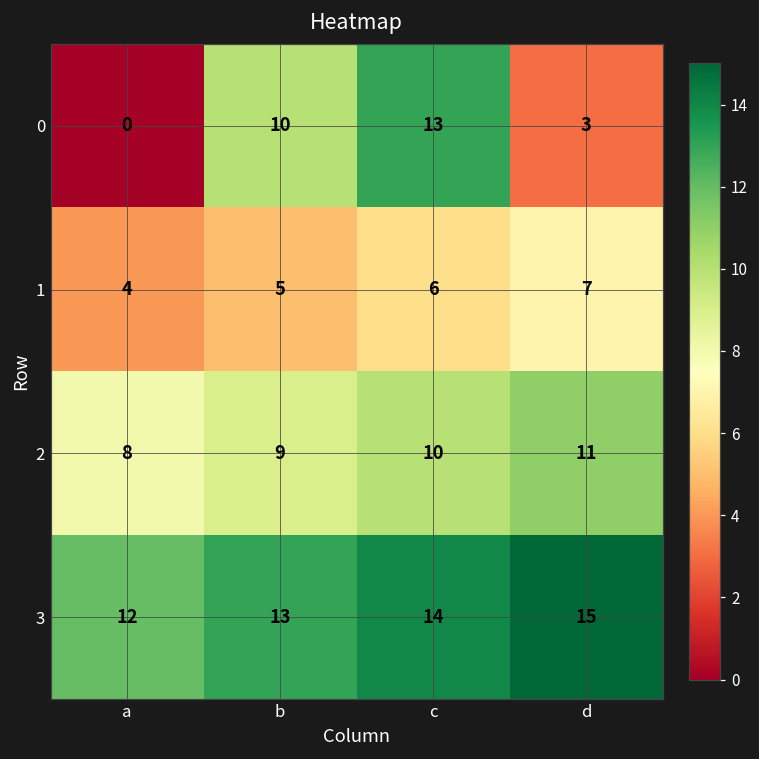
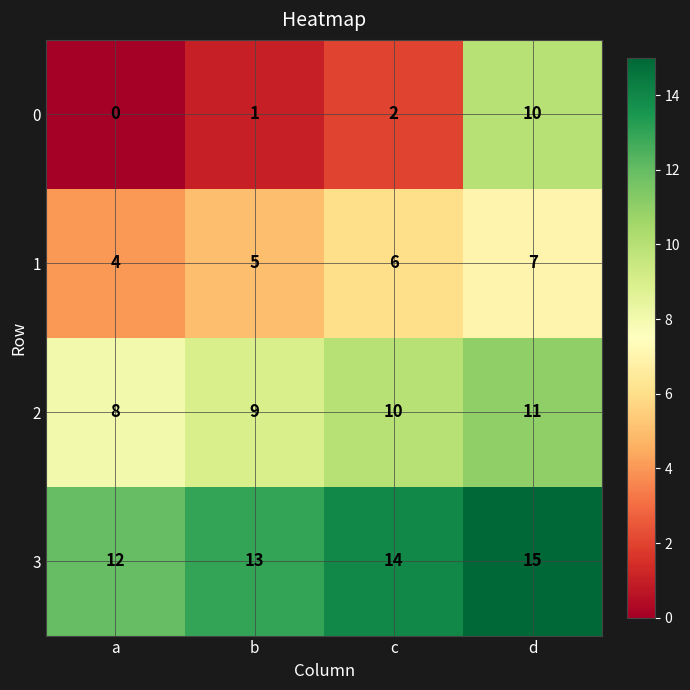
  {
    "0": {
      "a": 0,
-     "b": 10,
-     "c": 13,
-     "d": 3
+     "b": 1,
+     "c": 2,
+     "d": 10
    },
    "1": {
      "a": 4,
      "b": 5,
      "c": 6,
      "d": 7
    },
    "2": {
      "a": 8,
      "b": 9,
      "c": 10,
      "d": 11
    },
    "3": {
      "a": 12,
      "b": 13,
      "c": 14,
      "d": 15
    }
  }
